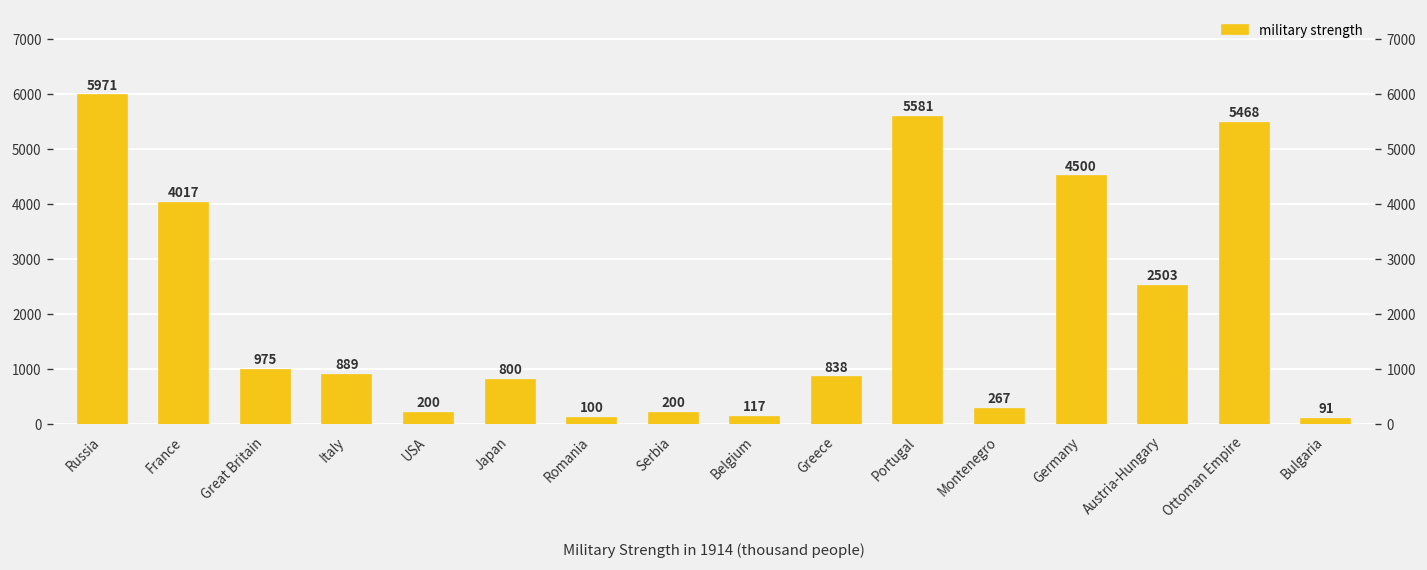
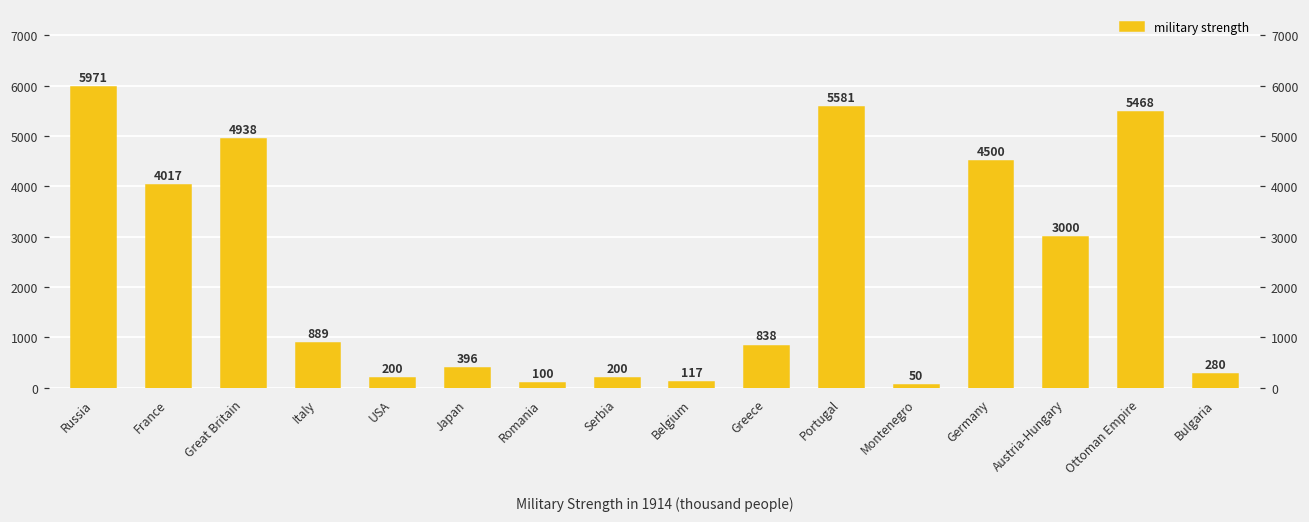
  {
    "Russia": 5971,
    "France": 4017,
-   "Great Britain": 975,
+   "Great Britain": 4938,
    "Italy": 889,
    "USA": 200,
-   "Japan": 800,
+   "Japan": 396,
    "Romania": 100,
    "Serbia": 200,
    "Belgium": 117,
    "Greece": 838,
    "Portugal": 5581,
-   "Montenegro": 267,
+   "Montenegro": 50,
    "Germany": 4500,
-   "Austria-Hungary": 2503,
+   "Austria-Hungary": 3000,
    "Ottoman Empire": 5468,
-   "Bulgaria": 91
+   "Bulgaria": 280
  }
